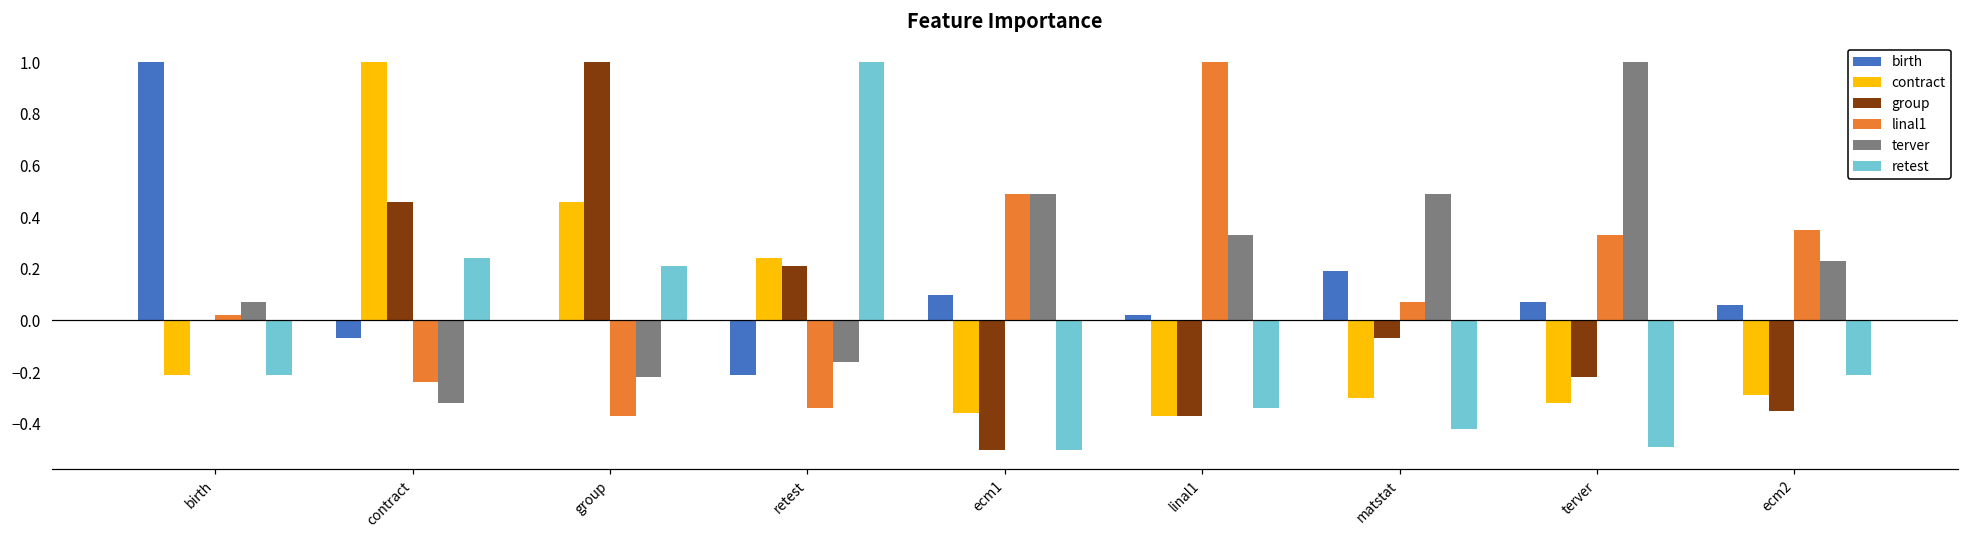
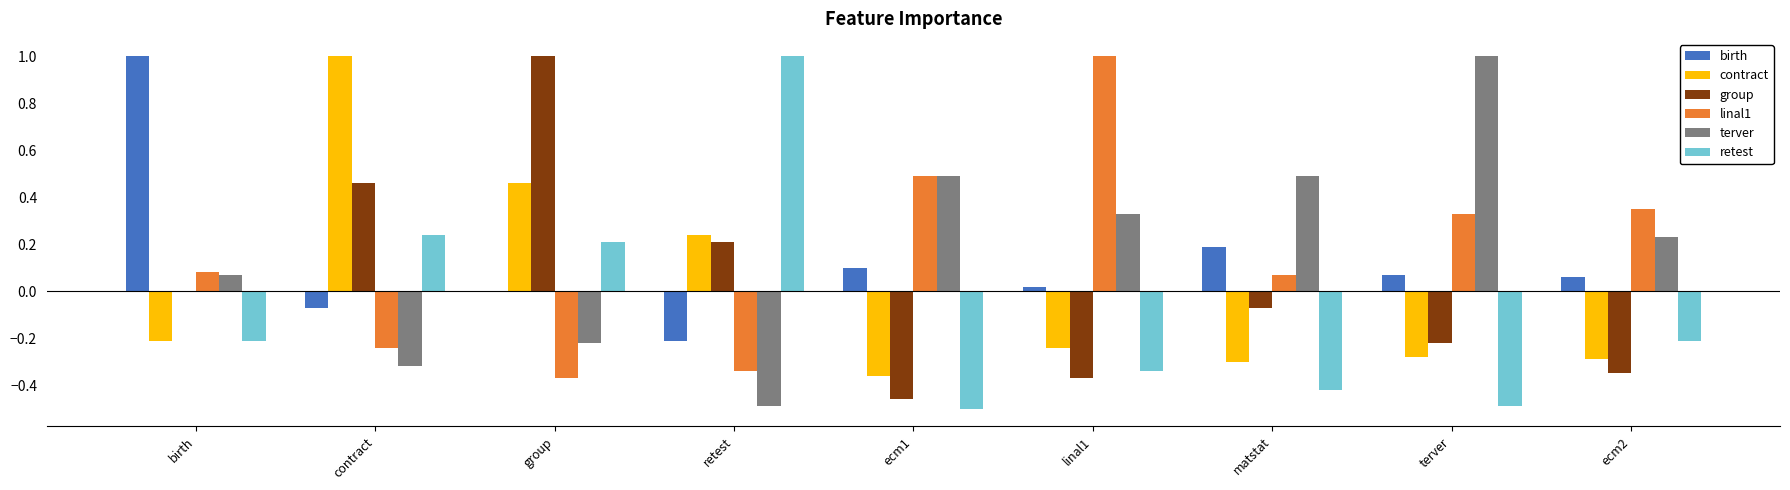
  {
    "birth": {
      "birth": 1.00,
      "contract": -0.07,
      "group": 0.00,
      "retest": -0.21,
      "ecm1": 0.10,
      "linal1": 0.02,
      "matstat": 0.19,
      "terver": 0.07,
      "ecm2": 0.06
    },
    "contract": {
      "birth": -0.21,
      "contract": 1.00,
      "group": 0.46,
      "retest": 0.24,
      "ecm1": -0.36,
-     "linal1": -0.37,
+     "linal1": -0.24,
      "matstat": -0.30,
-     "terver": -0.32,
+     "terver": -0.28,
      "ecm2": -0.29
    },
    "group": {
      "birth": 0.00,
      "contract": 0.46,
      "group": 1.00,
      "retest": 0.21,
-     "ecm1": -0.50,
+     "ecm1": -0.46,
      "linal1": -0.37,
      "matstat": -0.07,
      "terver": -0.22,
      "ecm2": -0.35
    },
    "linal1": {
-     "birth": 0.02,
+     "birth": 0.08,
      "contract": -0.24,
      "group": -0.37,
      "retest": -0.34,
      "ecm1": 0.49,
      "linal1": 1.00,
      "matstat": 0.07,
      "terver": 0.33,
      "ecm2": 0.35
    },
    "terver": {
      "birth": 0.07,
      "contract": -0.32,
      "group": -0.22,
-     "retest": -0.16,
+     "retest": -0.49,
      "ecm1": 0.49,
      "linal1": 0.33,
      "matstat": 0.49,
      "terver": 1.00,
      "ecm2": 0.23
    },
    "retest": {
      "birth": -0.21,
      "contract": 0.24,
      "group": 0.21,
      "retest": 1.00,
      "ecm1": -0.50,
      "linal1": -0.34,
      "matstat": -0.42,
      "terver": -0.49,
      "ecm2": -0.21
    }
  }
